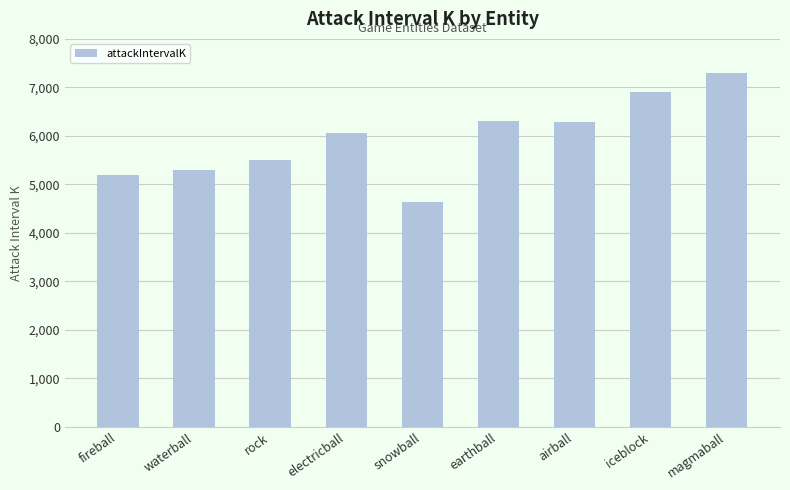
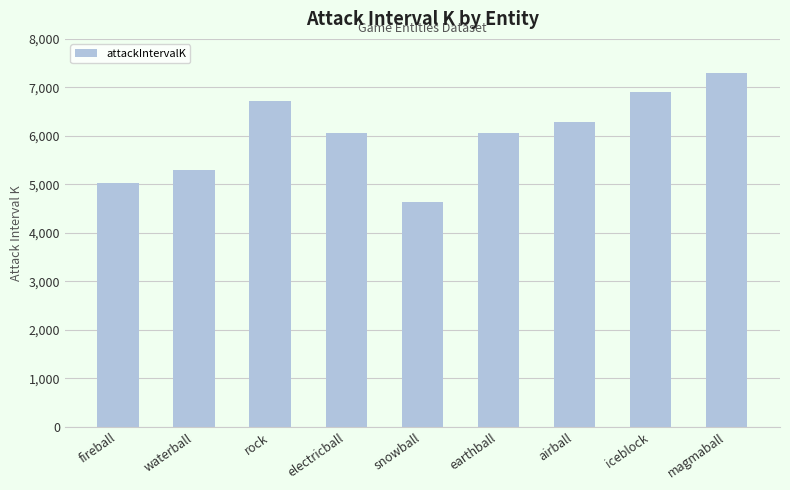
  {
-   "fireball": "5,200",
+   "fireball": "5,000",
    "waterball": "5,300",
-   "rock": "5,500",
+   "rock": "6,700",
    "electricball": "6,100",
    "snowball": "4,600",
-   "earthball": "6,300",
+   "earthball": "6,100",
    "airball": "6,300",
    "iceblock": "6,900",
    "magmaball": "7,300"
  }
